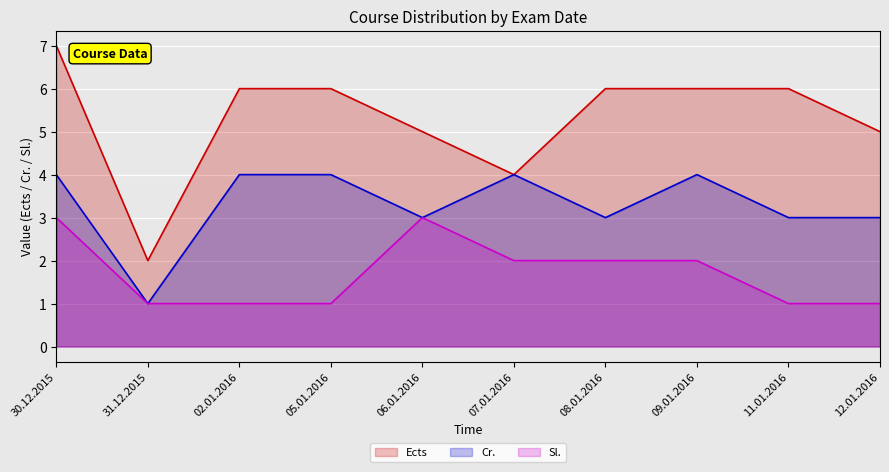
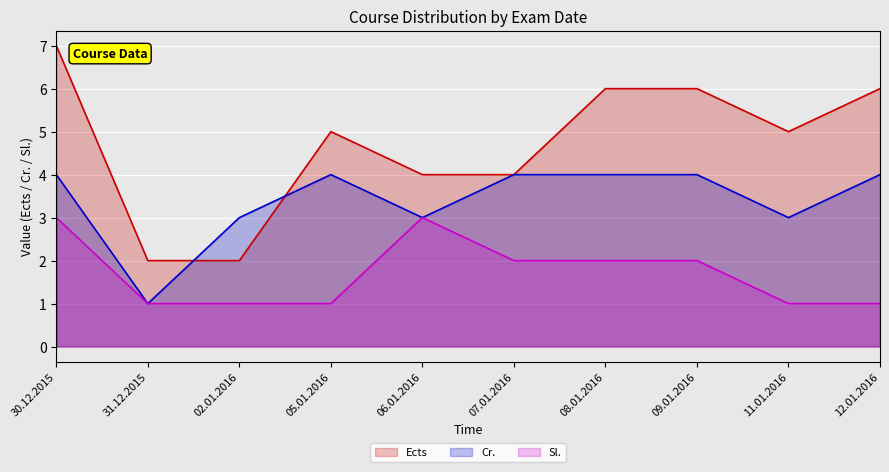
  {
    "Ects": {
      "30.12.2015": 7,
      "31.12.2015": 2,
-     "02.01.2016": 6,
-     "05.01.2016": 6,
-     "06.01.2016": 5,
+     "02.01.2016": 2,
+     "05.01.2016": 5,
+     "06.01.2016": 4,
      "08.01.2016": 6,
      "09.01.2016": 6,
-     "11.01.2016": 6,
-     "12.01.2016": 5
+     "11.01.2016": 5,
+     "12.01.2016": 6
    },
    "Cr.": {
      "30.12.2015": 4,
-     "02.01.2016": 4,
+     "02.01.2016": 3,
      "05.01.2016": 4,
-     "08.01.2016": 3,
+     "08.01.2016": 4,
      "09.01.2016": 4,
      "11.01.2016": 3,
-     "12.01.2016": 3
+     "12.01.2016": 4
    },
    "Sl.": {
      "30.12.2015": 3,
      "02.01.2016": 1,
      "05.01.2016": 1,
      "07.01.2016": 2,
      "08.01.2016": 2,
      "09.01.2016": 2,
      "11.01.2016": 1,
      "12.01.2016": 1
    }
  }
